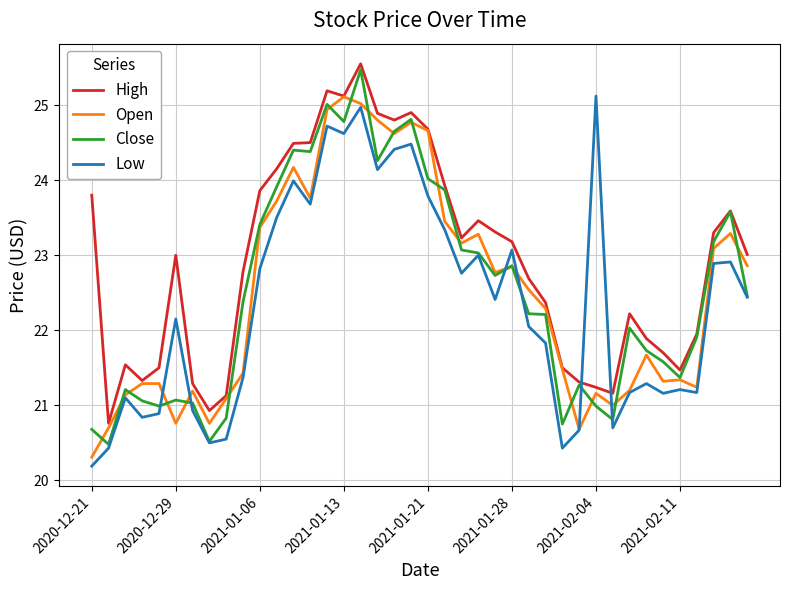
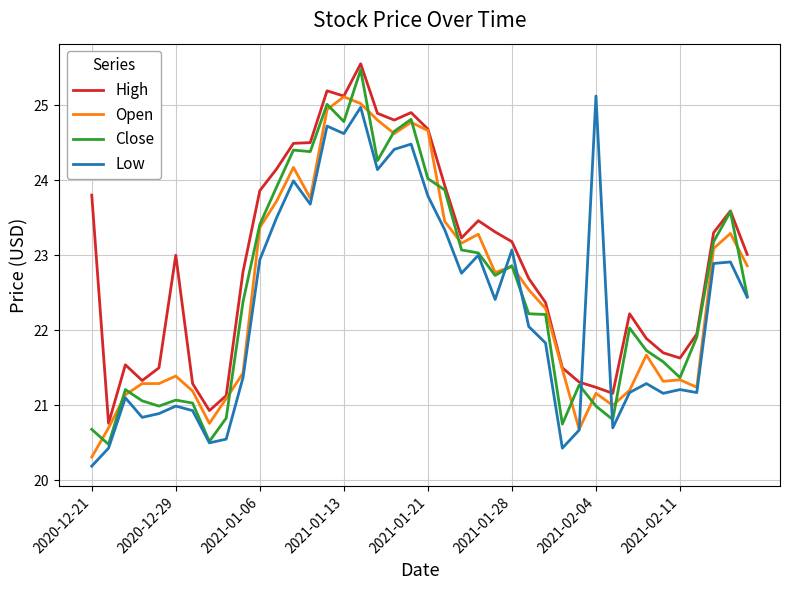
  {
    "High": {
      "2020-12-21": 23.8,
      "2020-12-29": 23.0,
      "2021-01-06": 23.9,
      "2021-01-28": 23.2,
      "2021-02-04": 21.2,
-     "2021-02-11": 21.5
+     "2021-02-11": 21.6
    },
    "Open": {
      "2020-12-21": 20.3,
-     "2020-12-29": 20.8,
+     "2020-12-29": 21.4,
      "2021-01-06": 23.4,
      "2021-02-04": 21.2
    },
    "Close": {
      "2020-12-21": 20.7,
      "2020-12-29": 21.1,
      "2021-01-06": 23.4,
      "2021-01-13": 24.8,
      "2021-01-21": 24.0,
      "2021-02-04": 21.0
    },
    "Low": {
      "2020-12-21": 20.2,
-     "2020-12-29": 22.2,
-     "2021-01-06": 22.8,
+     "2020-12-29": 21.0,
+     "2021-01-06": 22.9,
      "2021-01-13": 24.6,
      "2021-01-21": 23.8,
      "2021-01-28": 23.1,
      "2021-02-04": 25.1,
      "2021-02-11": 21.2
    }
  }
